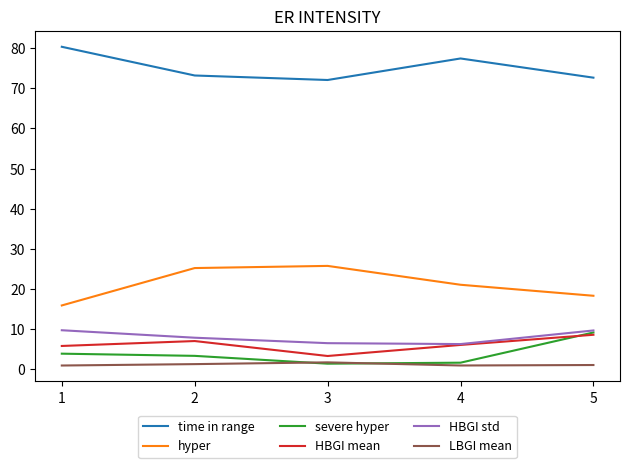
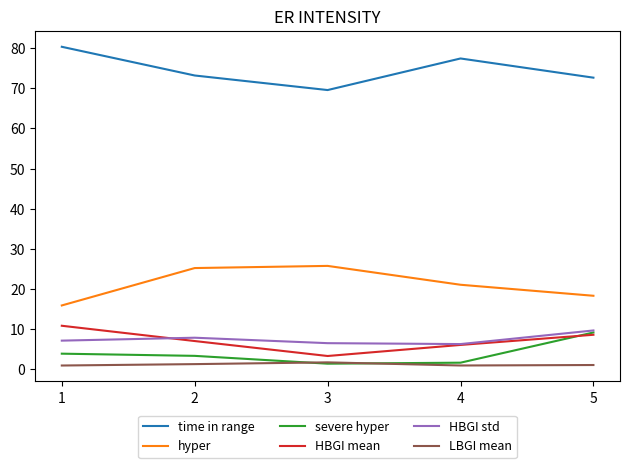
  {
    "time in range": {
      "1": 80,
      "2": 73,
-     "3": 72,
+     "3": 70,
      "4": 77,
      "5": 73
    },
    "hyper": {
      "1": 16,
      "2": 25,
      "3": 26,
      "4": 21,
      "5": 18
    },
    "severe hyper": {
      "1": 4,
      "2": 3,
      "4": 2
    },
    "HBGI mean": {
-     "1": 6,
+     "1": 11,
      "2": 7,
      "3": 3
    },
    "HBGI std": {
-     "1": 10,
+     "1": 7,
      "2": 8,
      "3": 6
    },
    "LBGI mean": {
      "1": 1,
      "2": 1,
      "4": 1,
      "5": 1
    }
  }
